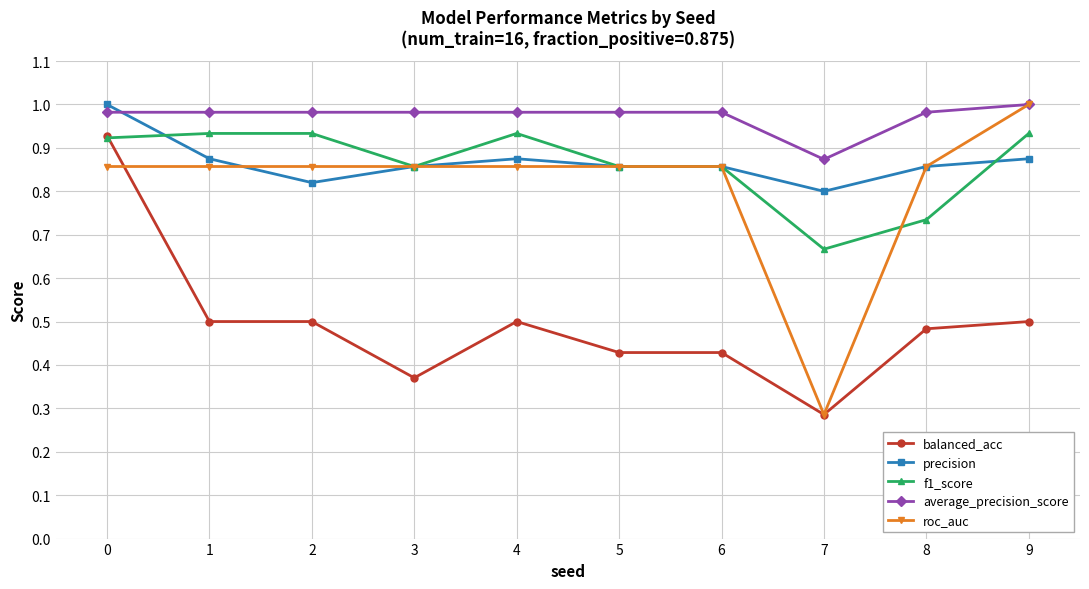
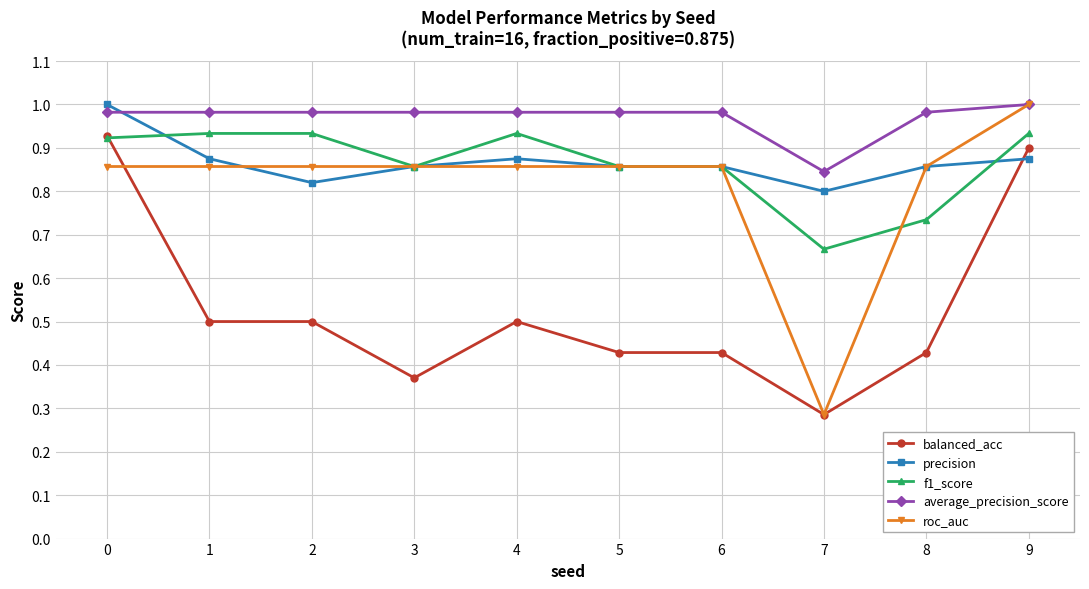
  {
    "balanced_acc": {
      "1": 0.50,
      "2": 0.50,
      "3": 0.37,
      "4": 0.50,
      "5": 0.43,
      "6": 0.43,
-     "8": 0.48,
-     "9": 0.5
+     "8": 0.43,
+     "9": 0.9
    },
    "precision": {
      "0": 1.00,
      "1": 0.88,
      "2": 0.82,
      "4": 0.88,
      "7": 0.80,
      "9": 0.88
    },
    "f1_score": {
      "1": 0.93,
      "2": 0.93,
      "4": 0.93,
      "7": 0.67,
      "8": 0.73,
      "9": 0.93
    },
    "average_precision_score": {
      "0": 0.98,
      "1": 0.98,
      "2": 0.98,
      "3": 0.98,
      "4": 0.98,
      "5": 0.98,
      "6": 0.98,
-     "7": 0.87,
+     "7": 0.85,
      "8": 0.98
    },
    "roc_auc": {
      "0": 0.86,
      "1": 0.86,
      "2": 0.86,
      "4": 0.86
    }
  }
